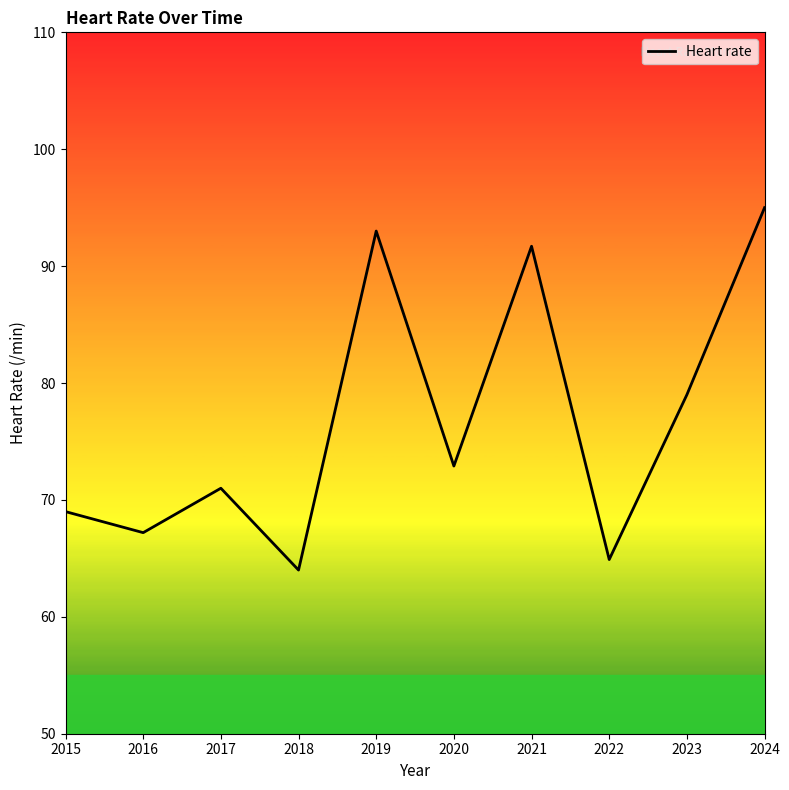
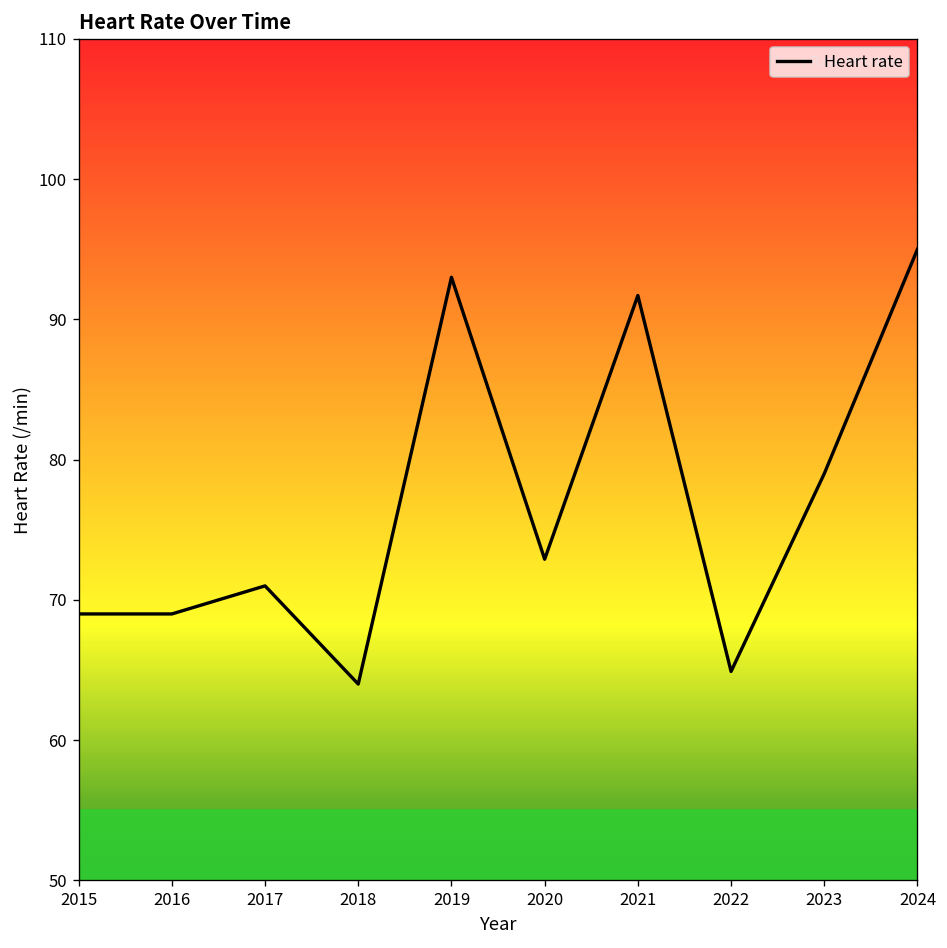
  {
    "2015": 69.0,
-   "2016": 67.2,
+   "2016": 69.0,
    "2017": 71.0,
    "2018": 64.0,
    "2019": 93.0,
    "2020": 72.9,
    "2021": 91.7,
    "2022": 64.9,
    "2023": 79.0,
    "2024": 95.0
  }
